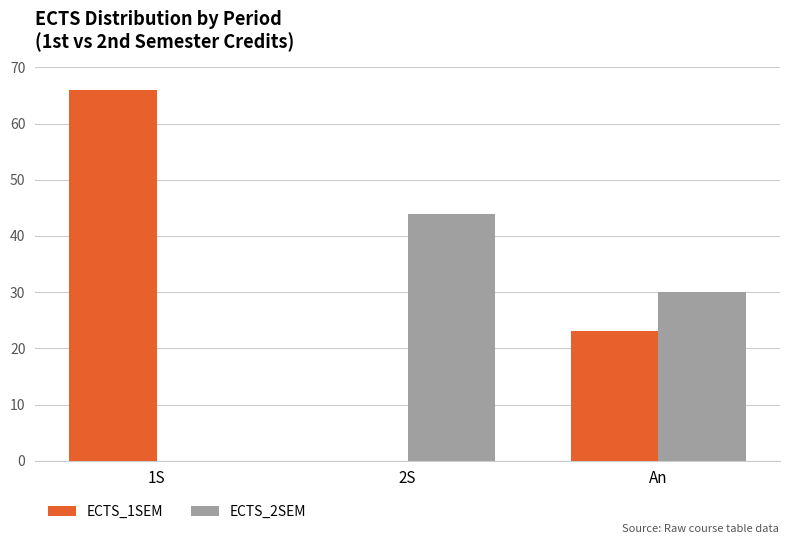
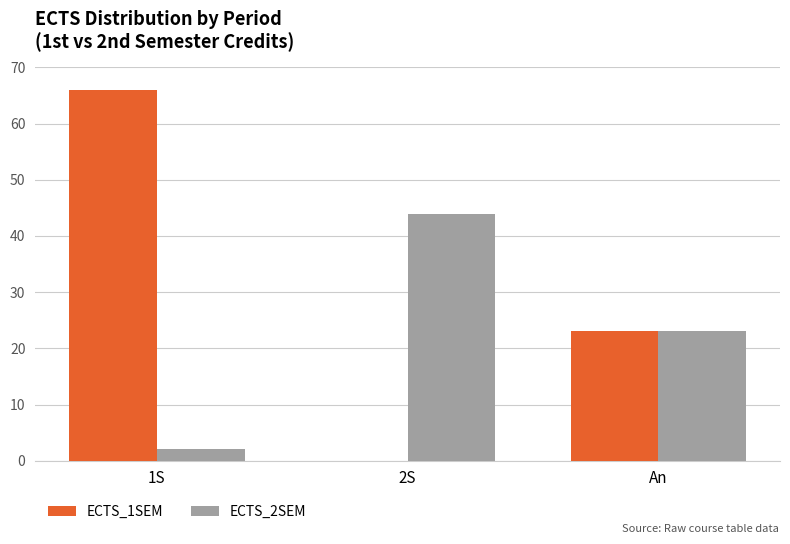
  {
    "ECTS_1SEM": {
      "1S": 66,
      "2S": 0,
      "An": 23
    },
    "ECTS_2SEM": {
-     "1S": 0,
+     "1S": 2,
      "2S": 44,
-     "An": 30
+     "An": 23
    }
  }
